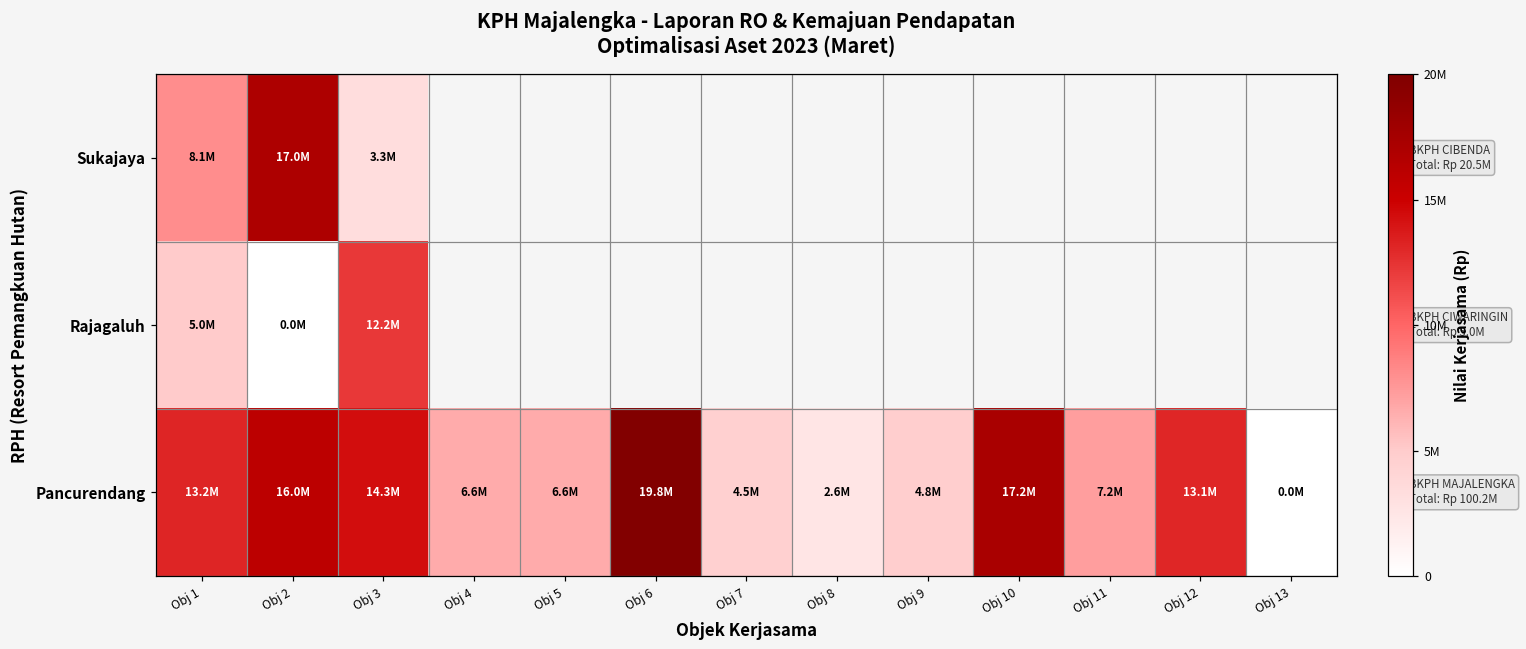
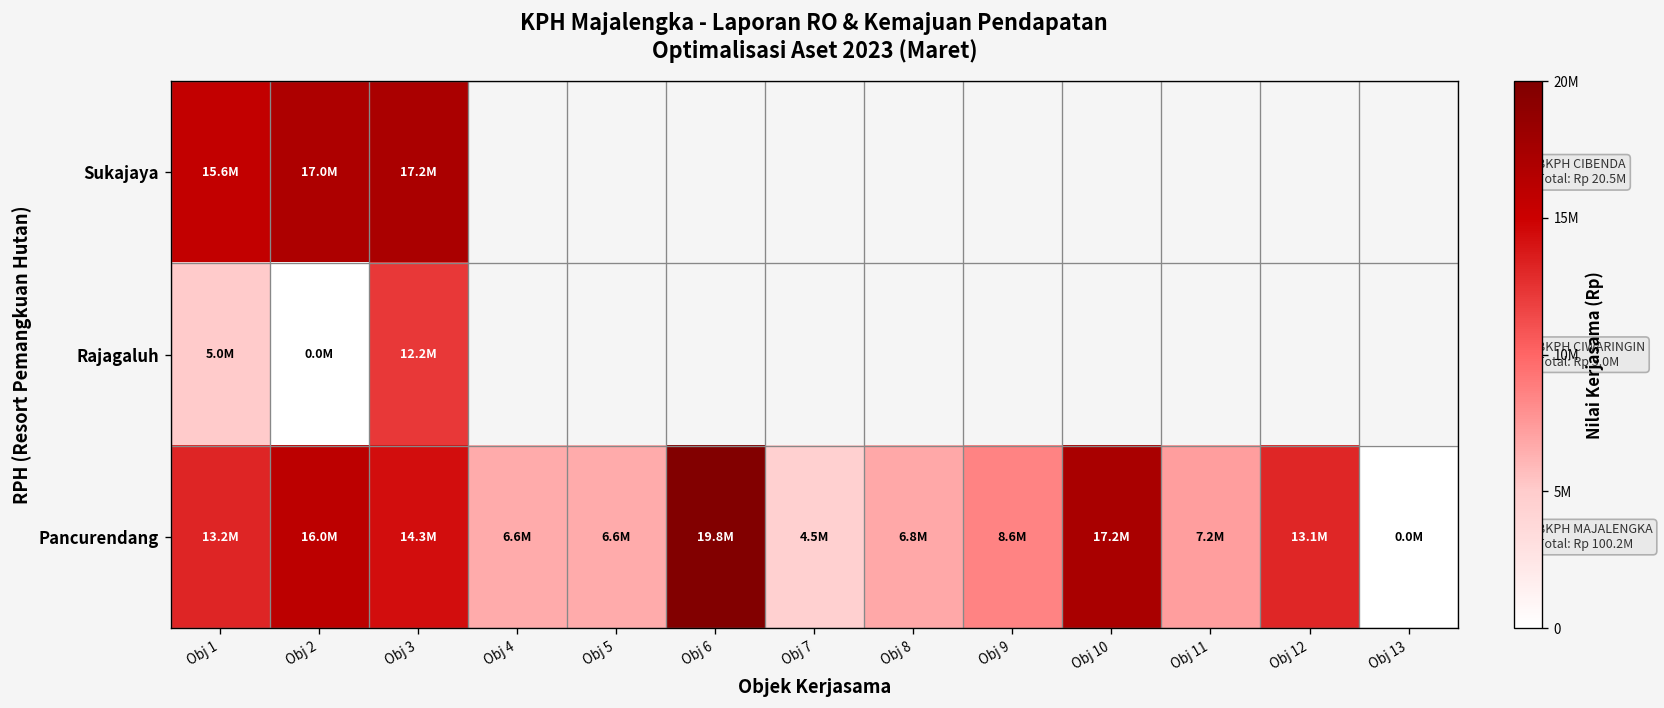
  {
    "Sukajaya": {
-     "Obj 1": "8.1M",
+     "Obj 1": "15.6M",
      "Obj 2": "17.0M",
-     "Obj 3": "3.3M"
+     "Obj 3": "17.2M"
    },
    "Rajagaluh": {
      "Obj 1": "5.0M",
      "Obj 2": "0.0M",
      "Obj 3": "12.2M"
    },
    "Pancurendang": {
      "Obj 1": "13.2M",
      "Obj 2": "16.0M",
      "Obj 3": "14.3M",
      "Obj 4": "6.6M",
      "Obj 5": "6.6M",
      "Obj 6": "19.8M",
      "Obj 7": "4.5M",
-     "Obj 8": "2.6M",
-     "Obj 9": "4.8M",
+     "Obj 8": "6.8M",
+     "Obj 9": "8.6M",
      "Obj 10": "17.2M",
      "Obj 11": "7.2M",
      "Obj 12": "13.1M",
      "Obj 13": "0.0M"
    }
  }
